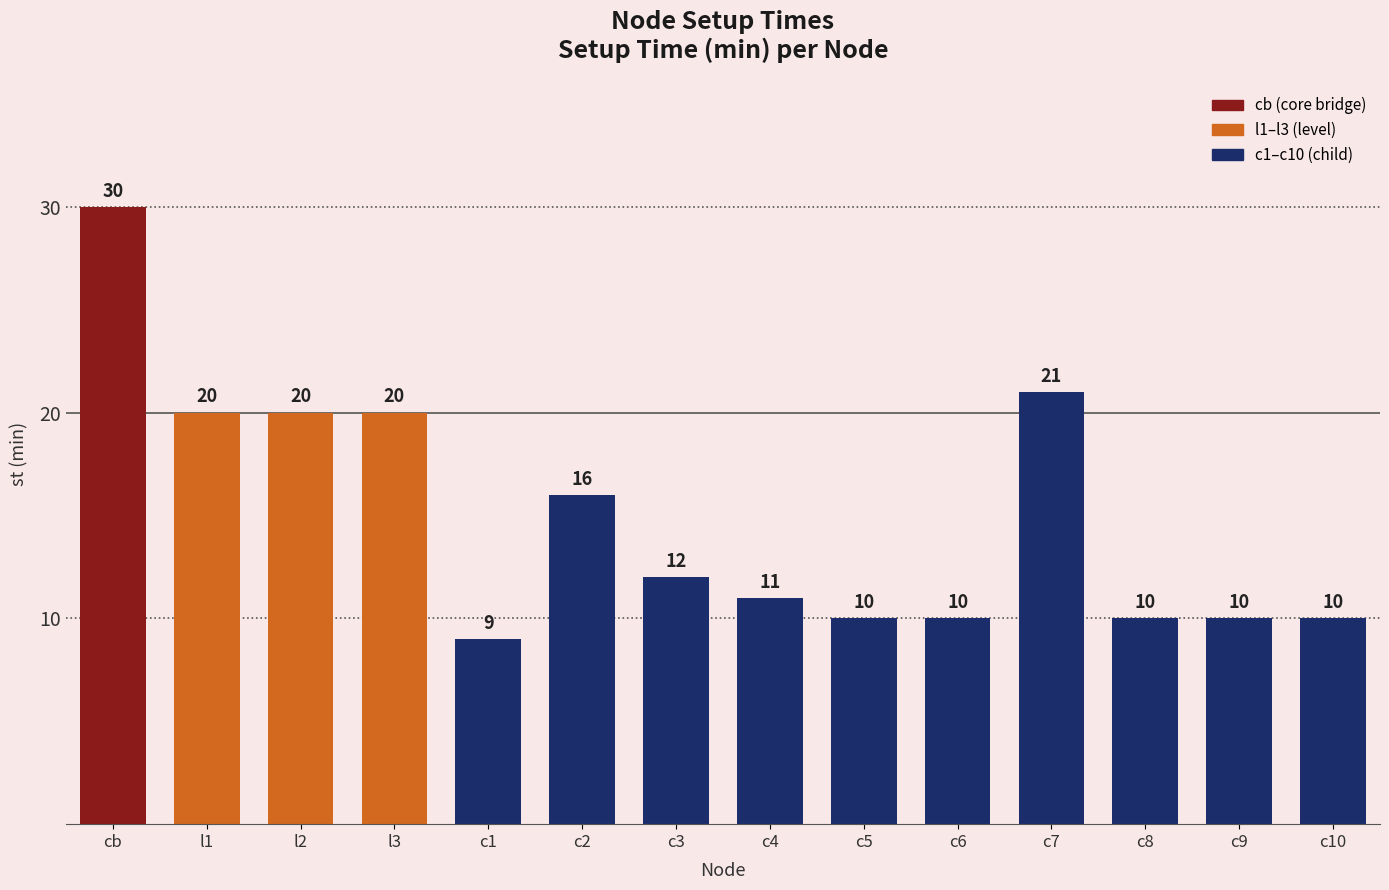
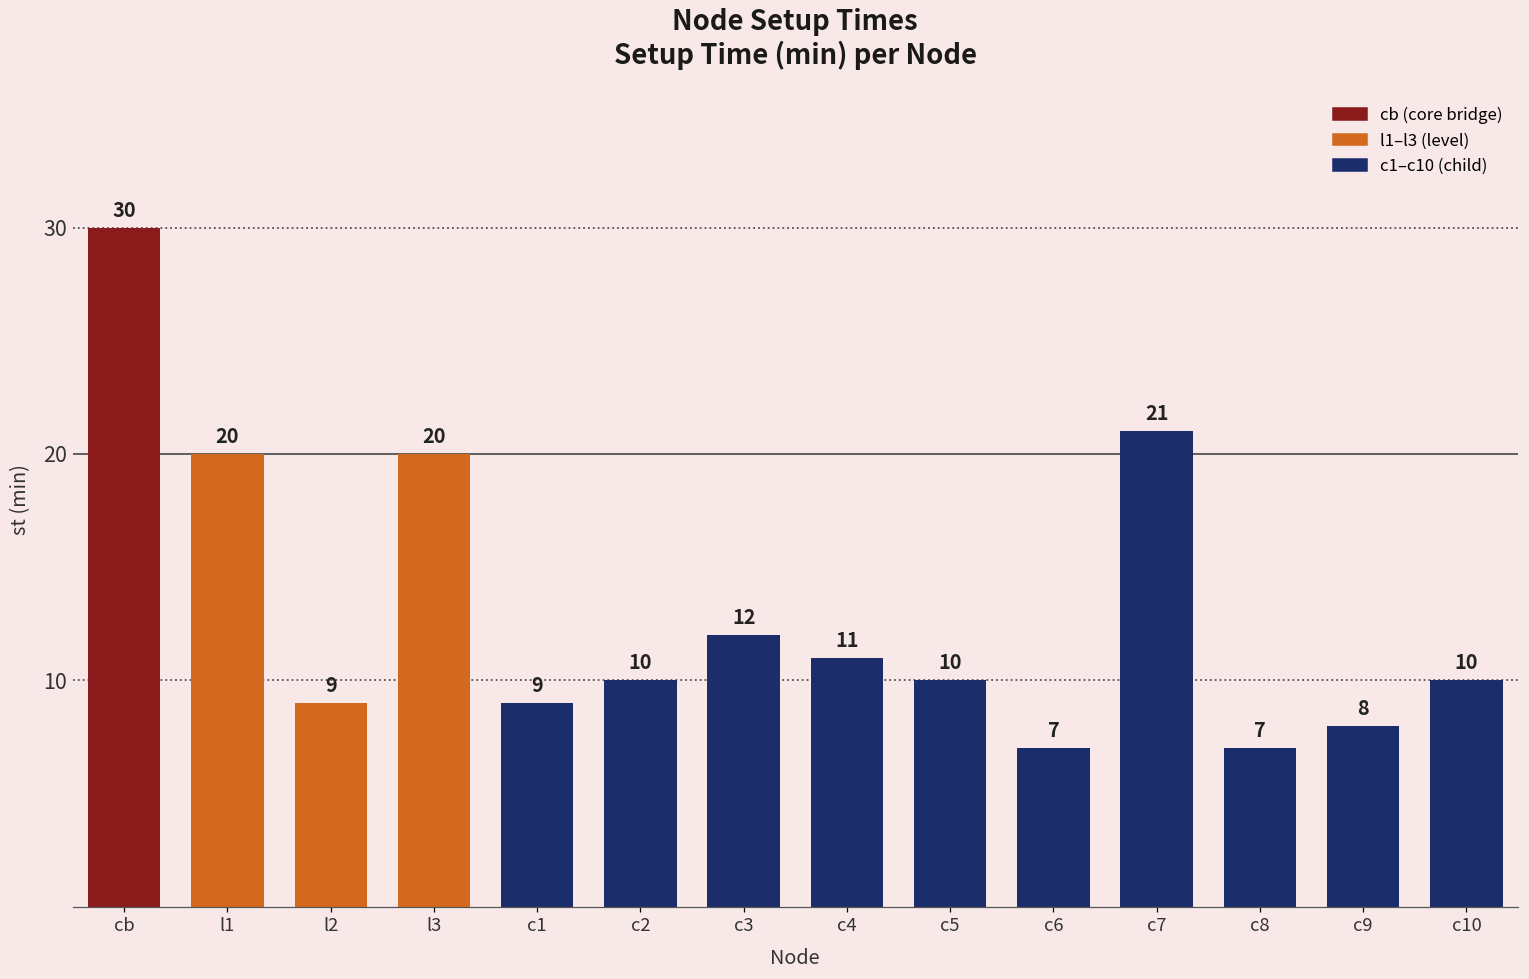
  {
    "cb": 30,
    "l1": 20,
-   "l2": 20,
+   "l2": 9,
    "l3": 20,
    "c1": 9,
-   "c2": 16,
+   "c2": 10,
    "c3": 12,
    "c4": 11,
    "c5": 10,
-   "c6": 10,
+   "c6": 7,
    "c7": 21,
-   "c8": 10,
-   "c9": 10,
+   "c8": 7,
+   "c9": 8,
    "c10": 10
  }
